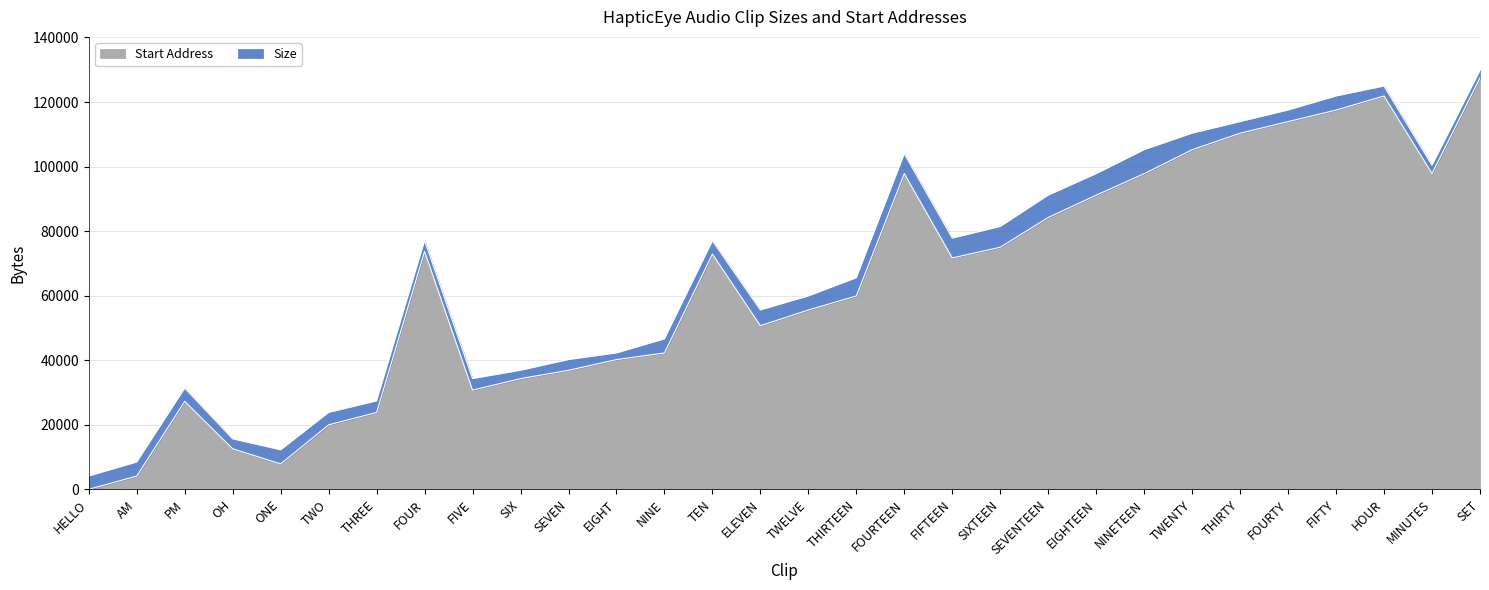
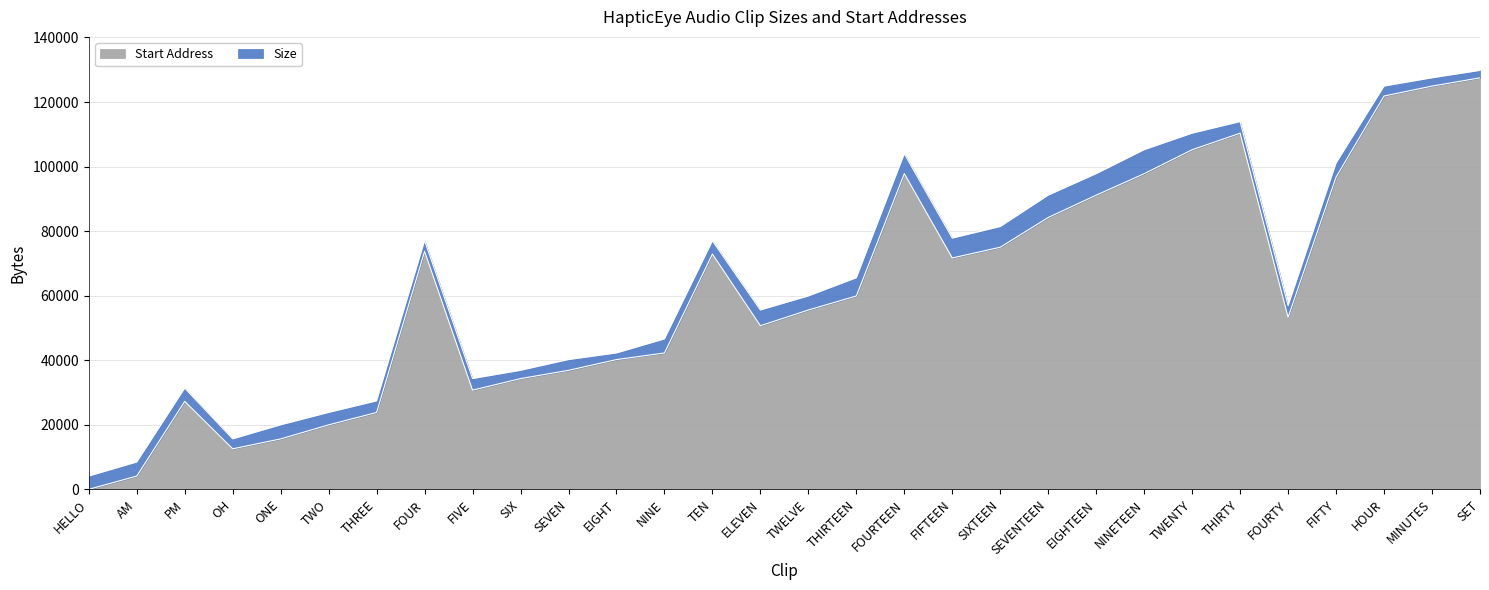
  {
    "Start Address": {
      "HELLO": 0,
      "AM": 4000,
      "PM": 27000,
      "OH": 13000,
-     "ONE": 8000,
+     "ONE": 16000,
      "TWO": 20000,
      "THREE": 24000,
      "FOUR": 74000,
      "FIVE": 31000,
      "SIX": 34000,
      "SEVEN": 37000,
      "EIGHT": 40000,
      "NINE": 42000,
      "TEN": 73000,
      "ELEVEN": 51000,
      "TWELVE": 56000,
      "THIRTEEN": 60000,
      "FOURTEEN": 98000,
      "FIFTEEN": 72000,
      "SIXTEEN": 75000,
      "SEVENTEEN": 84000,
      "EIGHTEEN": 91000,
      "NINETEEN": 98000,
      "TWENTY": 105000,
      "THIRTY": 110000,
-     "FOURTY": 114000,
-     "FIFTY": 118000,
+     "FOURTY": 53000,
+     "FIFTY": 97000,
      "HOUR": 122000,
-     "MINUTES": 98000,
+     "MINUTES": 125000,
      "SET": 127000
    },
    "Size": {
      "HELLO": 4000,
      "AM": 4000,
      "PM": 4000,
      "OH": 3000,
      "ONE": 4000,
      "TWO": 4000,
      "THREE": 4000,
      "FOUR": 3000,
      "FIVE": 4000,
      "SIX": 3000,
      "SEVEN": 3000,
      "EIGHT": 2000,
      "NINE": 4000,
      "TEN": 4000,
      "ELEVEN": 5000,
      "TWELVE": 4000,
      "THIRTEEN": 6000,
      "FOURTEEN": 6000,
      "FIFTEEN": 6000,
      "SIXTEEN": 6000,
      "SEVENTEEN": 7000,
      "EIGHTEEN": 7000,
      "NINETEEN": 7000,
      "TWENTY": 5000,
      "THIRTY": 4000,
      "FOURTY": 4000,
      "FIFTY": 4000,
      "HOUR": 3000,
      "MINUTES": 3000,
      "SET": 2000
    }
  }
